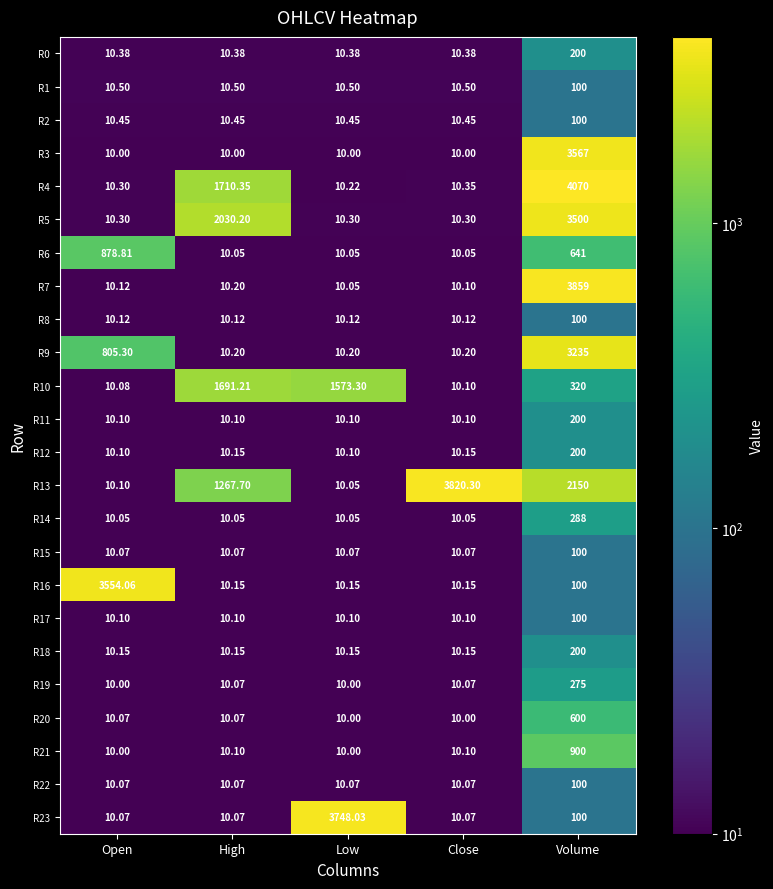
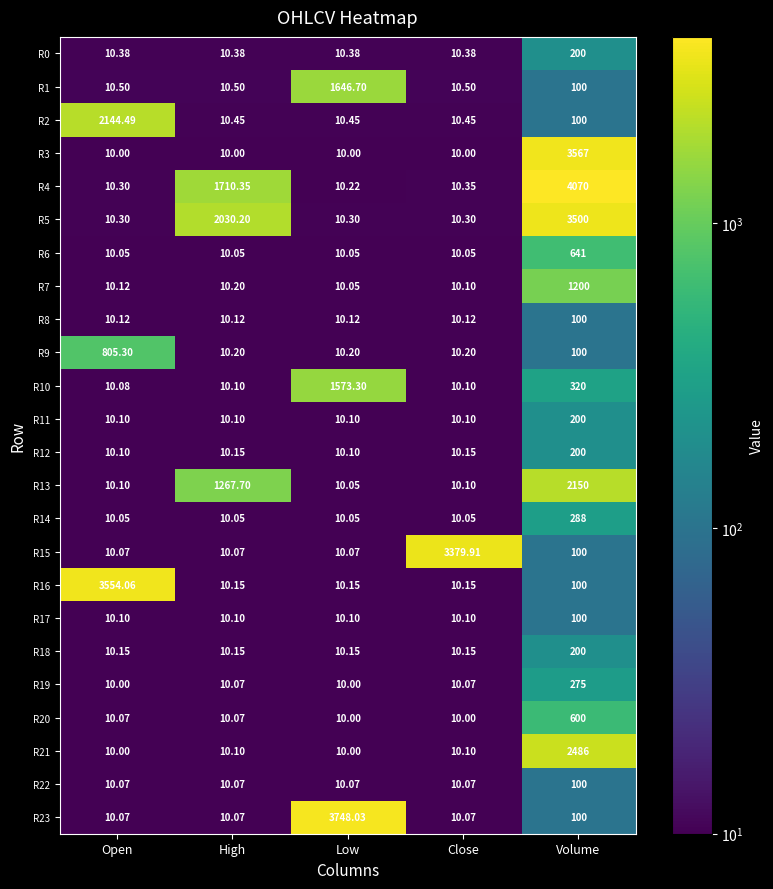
  {
    "R0": {
      "Open": 10.38,
      "High": 10.38,
      "Low": 10.38,
      "Close": 10.38,
      "Volume": 200
    },
    "R1": {
      "Open": 10.50,
      "High": 10.50,
-     "Low": 10.50,
+     "Low": 1646.70,
      "Close": 10.50,
      "Volume": 100
    },
    "R2": {
-     "Open": 10.45,
+     "Open": 2144.49,
      "High": 10.45,
      "Low": 10.45,
      "Close": 10.45,
      "Volume": 100
    },
    "R3": {
      "Open": 10.00,
      "High": 10.00,
      "Low": 10.00,
      "Close": 10.00,
      "Volume": 3567
    },
    "R4": {
      "Open": 10.30,
      "High": 1710.35,
      "Low": 10.22,
      "Close": 10.35,
      "Volume": 4070
    },
    "R5": {
      "Open": 10.30,
      "High": 2030.20,
      "Low": 10.30,
      "Close": 10.30,
      "Volume": 3500
    },
    "R6": {
-     "Open": 878.81,
+     "Open": 10.05,
      "High": 10.05,
      "Low": 10.05,
      "Close": 10.05,
      "Volume": 641
    },
    "R7": {
      "Open": 10.12,
      "High": 10.20,
      "Low": 10.05,
      "Close": 10.10,
-     "Volume": 3859
+     "Volume": 1200
    },
    "R8": {
      "Open": 10.12,
      "High": 10.12,
      "Low": 10.12,
      "Close": 10.12,
      "Volume": 100
    },
    "R9": {
      "Open": 805.30,
      "High": 10.20,
      "Low": 10.20,
      "Close": 10.20,
-     "Volume": 3235
+     "Volume": 100
    },
    "R10": {
      "Open": 10.08,
-     "High": 1691.21,
+     "High": 10.10,
      "Low": 1573.30,
      "Close": 10.10,
      "Volume": 320
    },
    "R11": {
      "Open": 10.10,
      "High": 10.10,
      "Low": 10.10,
      "Close": 10.10,
      "Volume": 200
    },
    "R12": {
      "Open": 10.10,
      "High": 10.15,
      "Low": 10.10,
      "Close": 10.15,
      "Volume": 200
    },
    "R13": {
      "Open": 10.10,
      "High": 1267.70,
      "Low": 10.05,
-     "Close": 3820.30,
+     "Close": 10.10,
      "Volume": 2150
    },
    "R14": {
      "Open": 10.05,
      "High": 10.05,
      "Low": 10.05,
      "Close": 10.05,
      "Volume": 288
    },
    "R15": {
      "Open": 10.07,
      "High": 10.07,
      "Low": 10.07,
-     "Close": 10.07,
+     "Close": 3379.91,
      "Volume": 100
    },
    "R16": {
      "Open": 3554.06,
      "High": 10.15,
      "Low": 10.15,
      "Close": 10.15,
      "Volume": 100
    },
    "R17": {
      "Open": 10.10,
      "High": 10.10,
      "Low": 10.10,
      "Close": 10.10,
      "Volume": 100
    },
    "R18": {
      "Open": 10.15,
      "High": 10.15,
      "Low": 10.15,
      "Close": 10.15,
      "Volume": 200
    },
    "R19": {
      "Open": 10.00,
      "High": 10.07,
      "Low": 10.00,
      "Close": 10.07,
      "Volume": 275
    },
    "R20": {
      "Open": 10.07,
      "High": 10.07,
      "Low": 10.00,
      "Close": 10.00,
      "Volume": 600
    },
    "R21": {
      "Open": 10.00,
      "High": 10.10,
      "Low": 10.00,
      "Close": 10.10,
-     "Volume": 900
+     "Volume": 2486
    },
    "R22": {
      "Open": 10.07,
      "High": 10.07,
      "Low": 10.07,
      "Close": 10.07,
      "Volume": 100
    },
    "R23": {
      "Open": 10.07,
      "High": 10.07,
      "Low": 3748.03,
      "Close": 10.07,
      "Volume": 100
    }
  }
